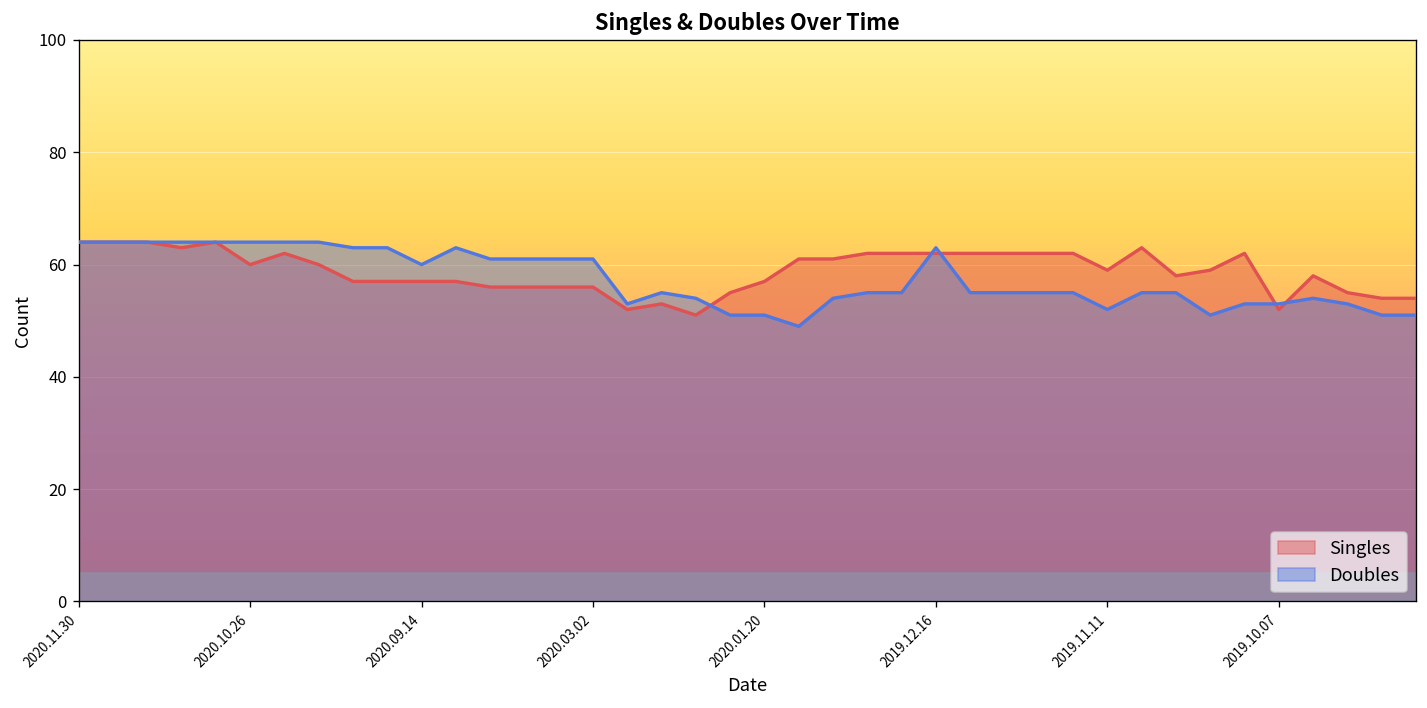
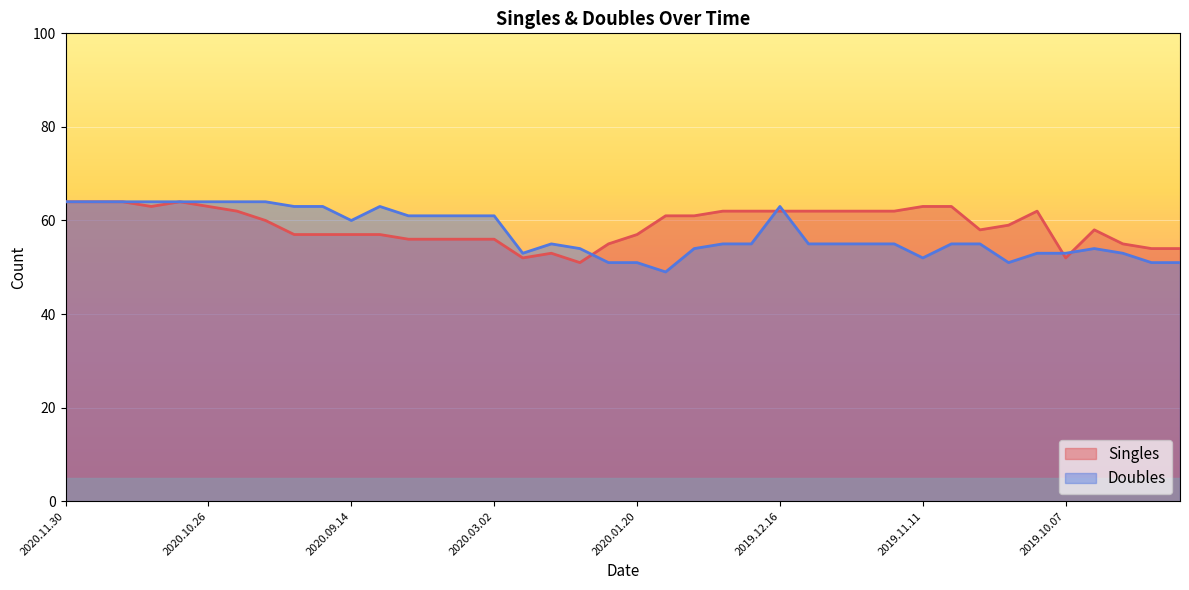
  {
    "Singles": {
-     "2020.10.26": 60,
+     "2020.10.26": 63,
      "2020.09.14": 57,
      "2020.03.02": 56,
      "2020.01.20": 57,
      "2019.12.16": 62,
-     "2019.11.11": 59,
+     "2019.11.11": 63,
      "2019.10.07": 52
    },
    "Doubles": {
      "2020.10.26": 64,
      "2020.09.14": 60,
      "2020.03.02": 61,
      "2020.01.20": 51,
      "2019.12.16": 63,
      "2019.11.11": 52,
      "2019.10.07": 53
    }
  }
